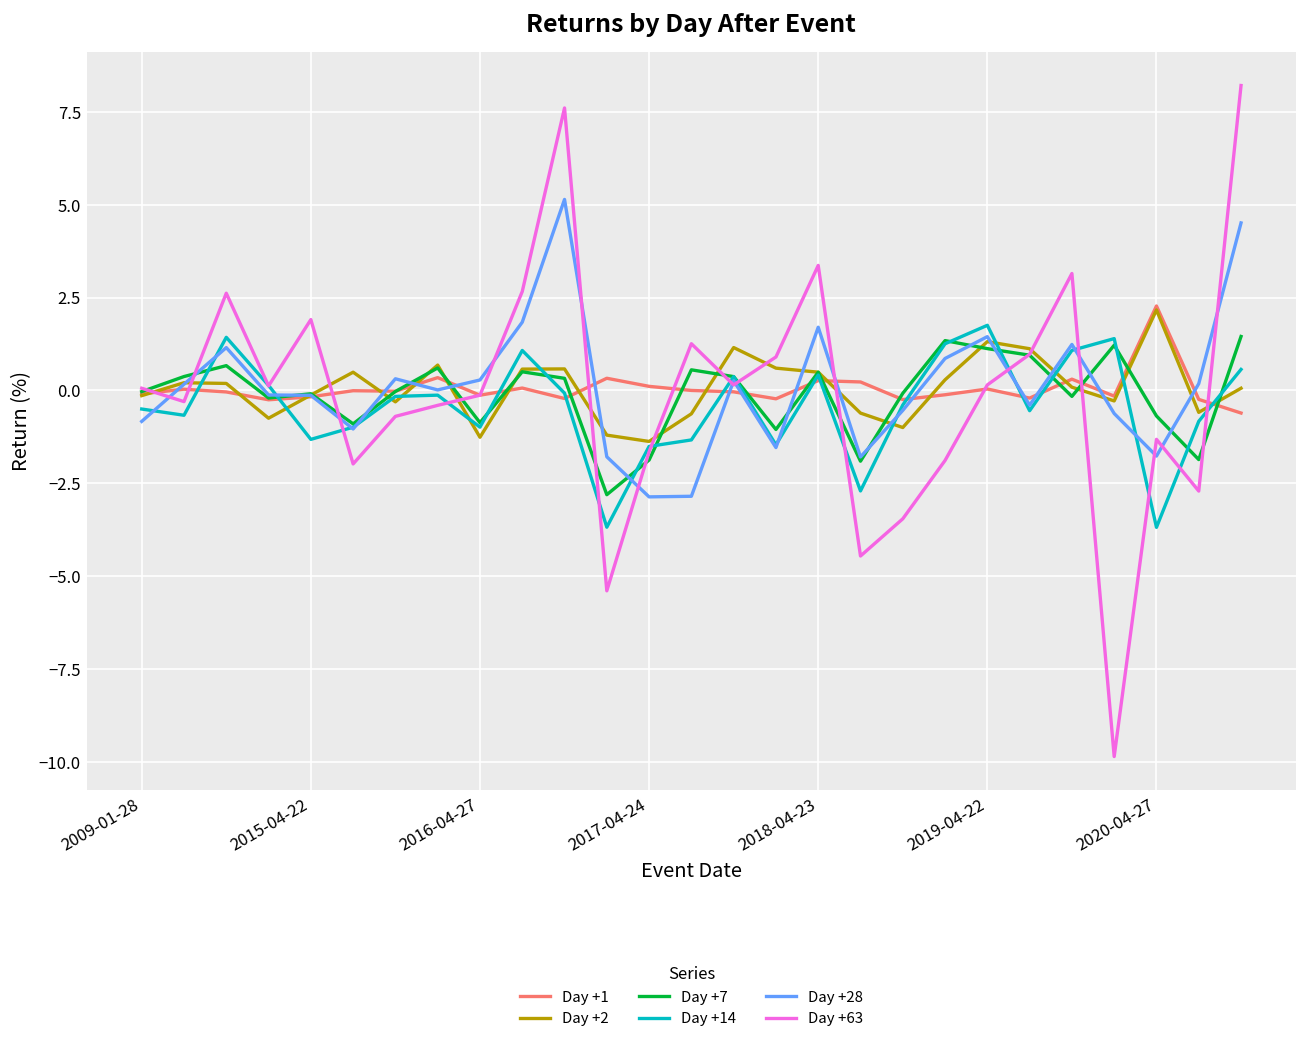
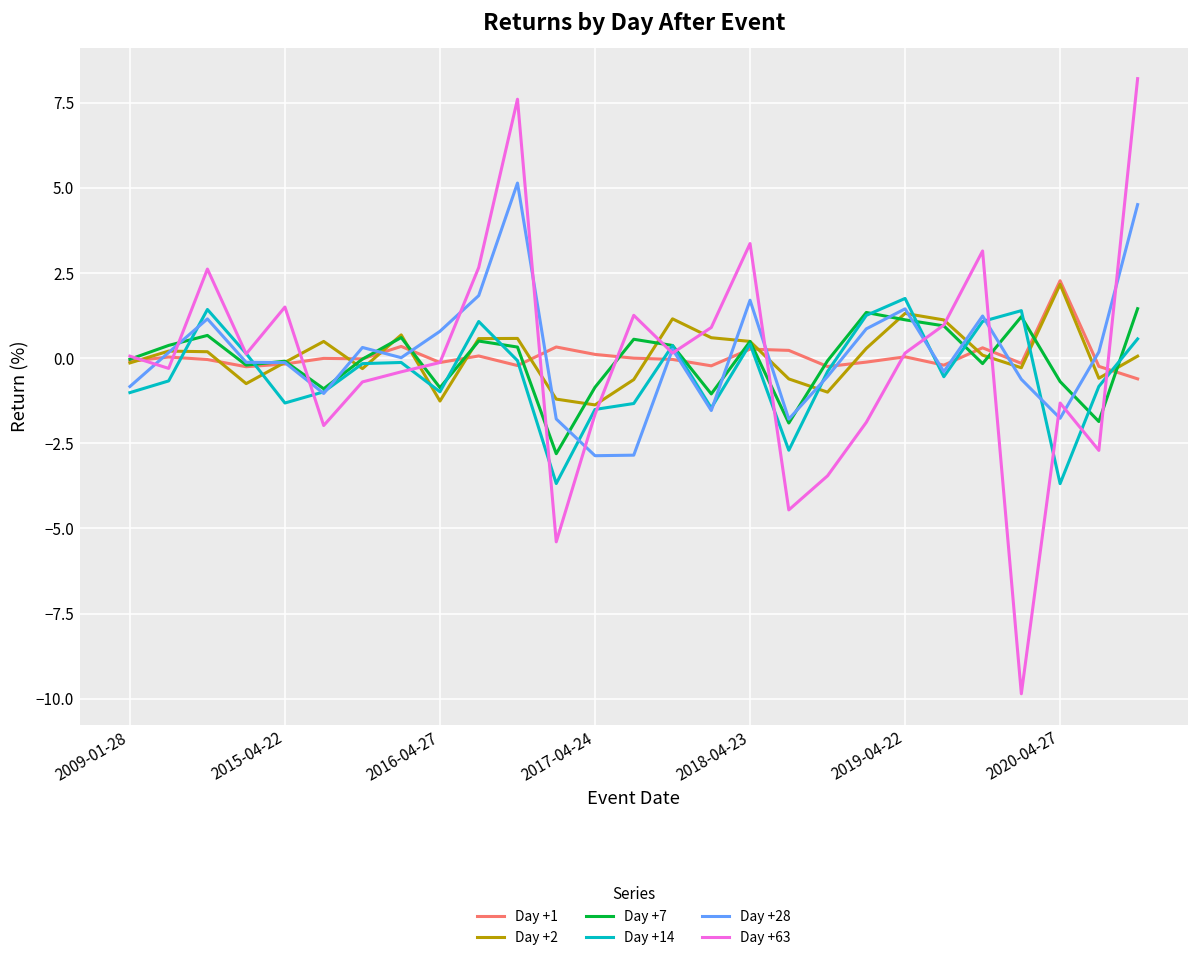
  {
    "Day +1": {
      "2017-04-24": 0.1,
      "2018-04-23": 0.3,
      "2019-04-22": 0.0,
      "2020-04-27": 2.3
    },
    "Day +2": {
      "2016-04-27": -1.3,
      "2017-04-24": -1.4,
      "2019-04-22": 1.3,
      "2020-04-27": 2.2
    },
    "Day +7": {
      "2016-04-27": -0.9,
-     "2017-04-24": -1.9,
+     "2017-04-24": -0.9,
      "2019-04-22": 1.1,
      "2020-04-27": -0.7
    },
    "Day +14": {
-     "2009-01-28": -0.5,
+     "2009-01-28": -1.0,
      "2015-04-22": -1.3,
      "2016-04-27": -1.0,
      "2017-04-24": -1.5,
      "2019-04-22": 1.8,
      "2020-04-27": -3.7
    },
    "Day +28": {
      "2009-01-28": -0.8,
-     "2016-04-27": 0.3,
+     "2016-04-27": 0.8,
      "2017-04-24": -2.9,
      "2018-04-23": 1.7,
      "2019-04-22": 1.4,
      "2020-04-27": -1.8
    },
    "Day +63": {
      "2009-01-28": 0.1,
-     "2015-04-22": 1.9,
+     "2015-04-22": 1.5,
      "2017-04-24": -1.7,
      "2018-04-23": 3.4,
      "2019-04-22": 0.1,
      "2020-04-27": -1.3
    }
  }
